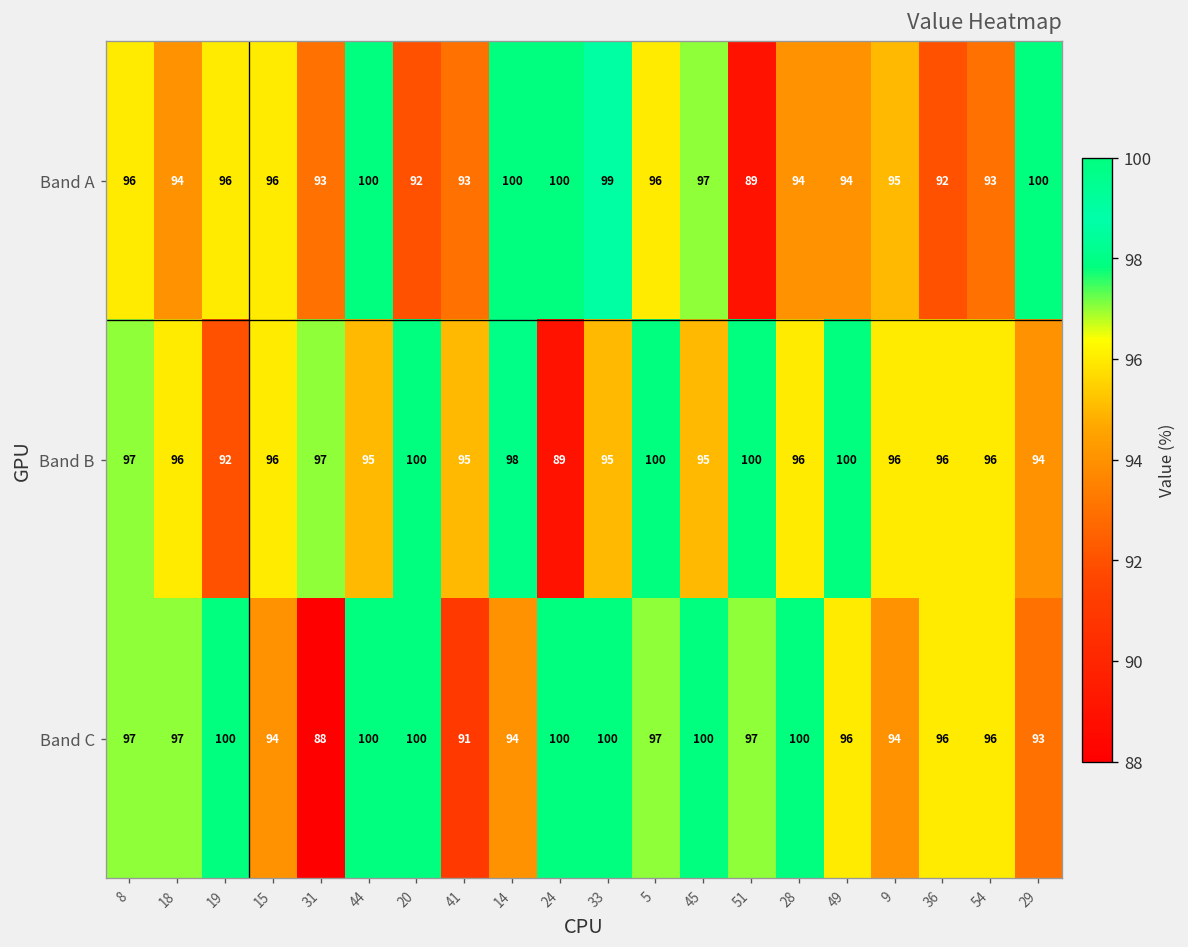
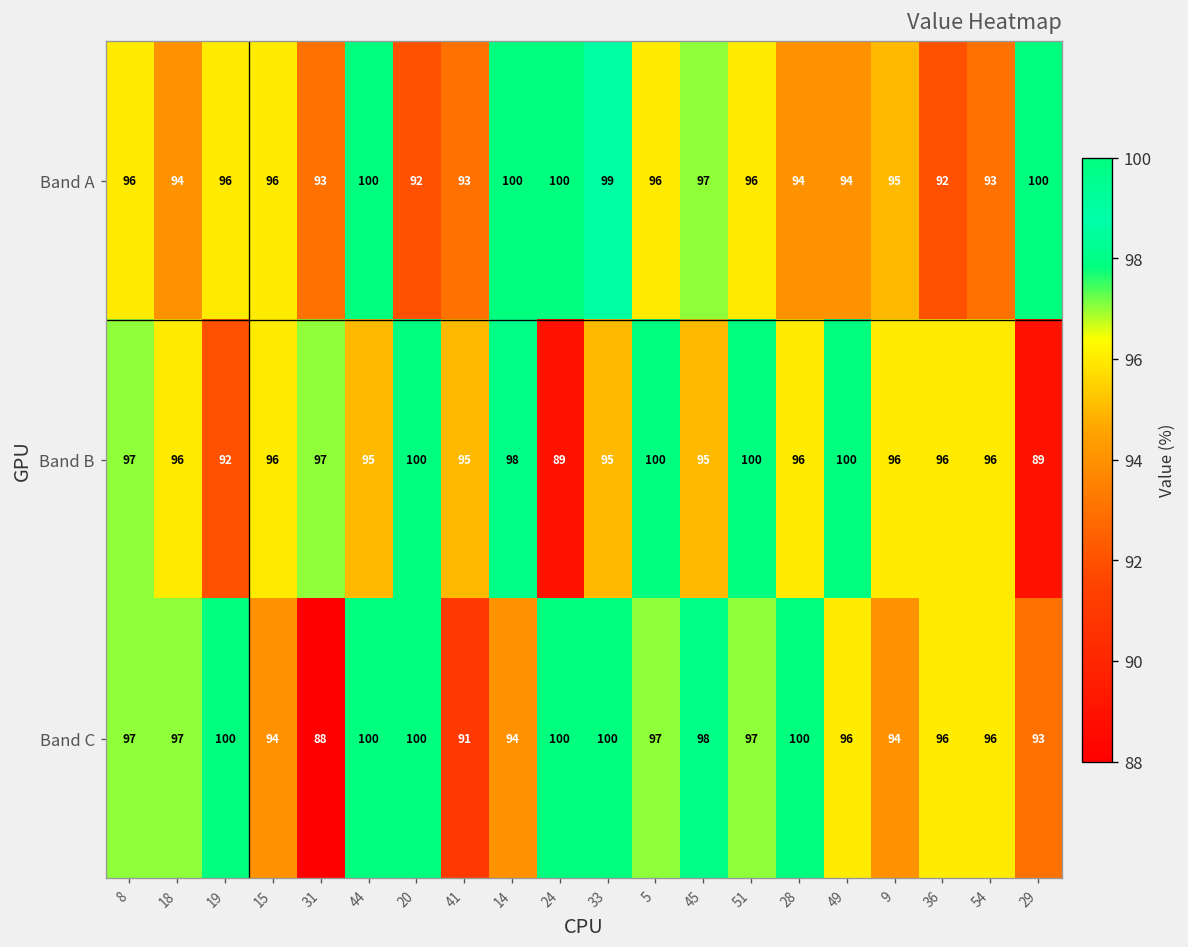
  {
    "Band A": {
      "8": 96,
      "18": 94,
      "19": 96,
      "15": 96,
      "31": 93,
      "44": 100,
      "20": 92,
      "41": 93,
      "14": 100,
      "24": 100,
      "33": 99,
      "5": 96,
      "45": 97,
-     "51": 89,
+     "51": 96,
      "28": 94,
      "49": 94,
      "9": 95,
      "36": 92,
      "54": 93,
      "29": 100
    },
    "Band B": {
      "8": 97,
      "18": 96,
      "19": 92,
      "15": 96,
      "31": 97,
      "44": 95,
      "20": 100,
      "41": 95,
      "14": 98,
      "24": 89,
      "33": 95,
      "5": 100,
      "45": 95,
      "51": 100,
      "28": 96,
      "49": 100,
      "9": 96,
      "36": 96,
      "54": 96,
-     "29": 94
+     "29": 89
    },
    "Band C": {
      "8": 97,
      "18": 97,
      "19": 100,
      "15": 94,
      "31": 88,
      "44": 100,
      "20": 100,
      "41": 91,
      "14": 94,
      "24": 100,
      "33": 100,
      "5": 97,
-     "45": 100,
+     "45": 98,
      "51": 97,
      "28": 100,
      "49": 96,
      "9": 94,
      "36": 96,
      "54": 96,
      "29": 93
    }
  }
